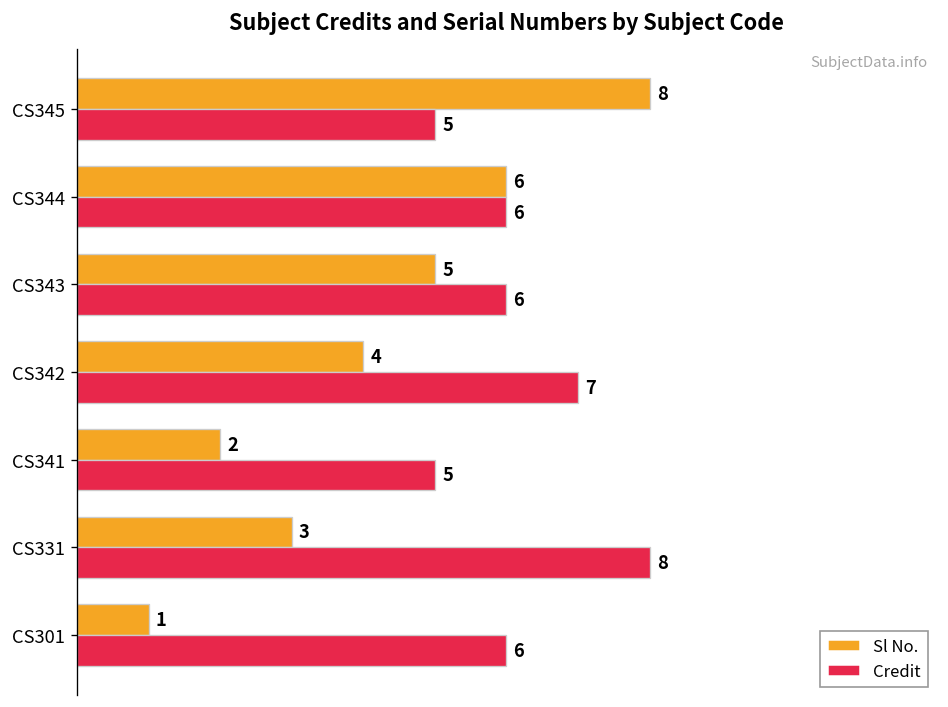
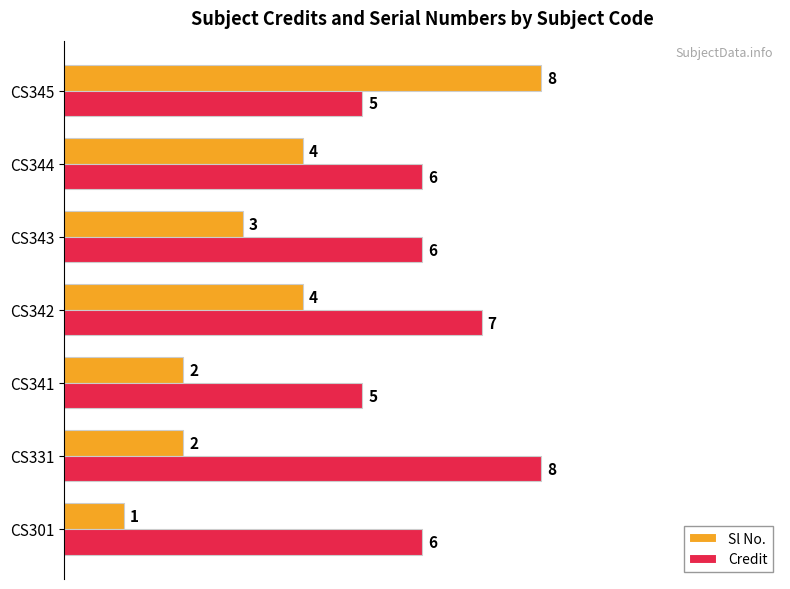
  {
    "Sl No.": {
      "CS345": 8,
-     "CS344": 6,
-     "CS343": 5,
+     "CS344": 4,
+     "CS343": 3,
      "CS342": 4,
      "CS341": 2,
-     "CS331": 3,
+     "CS331": 2,
      "CS301": 1
    },
    "Credit": {
      "CS345": 5,
      "CS344": 6,
      "CS343": 6,
      "CS342": 7,
      "CS341": 5,
      "CS331": 8,
      "CS301": 6
    }
  }
